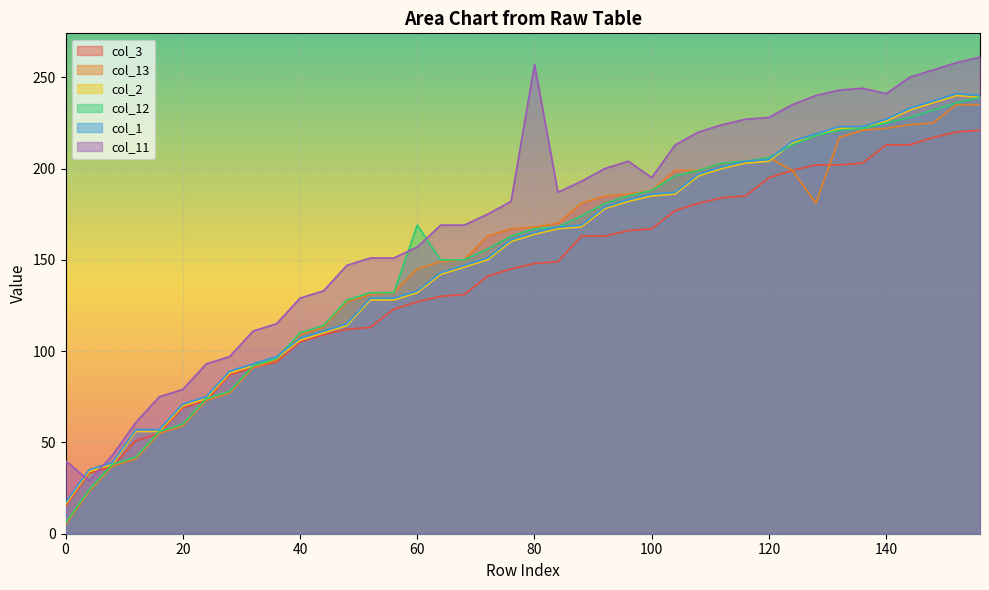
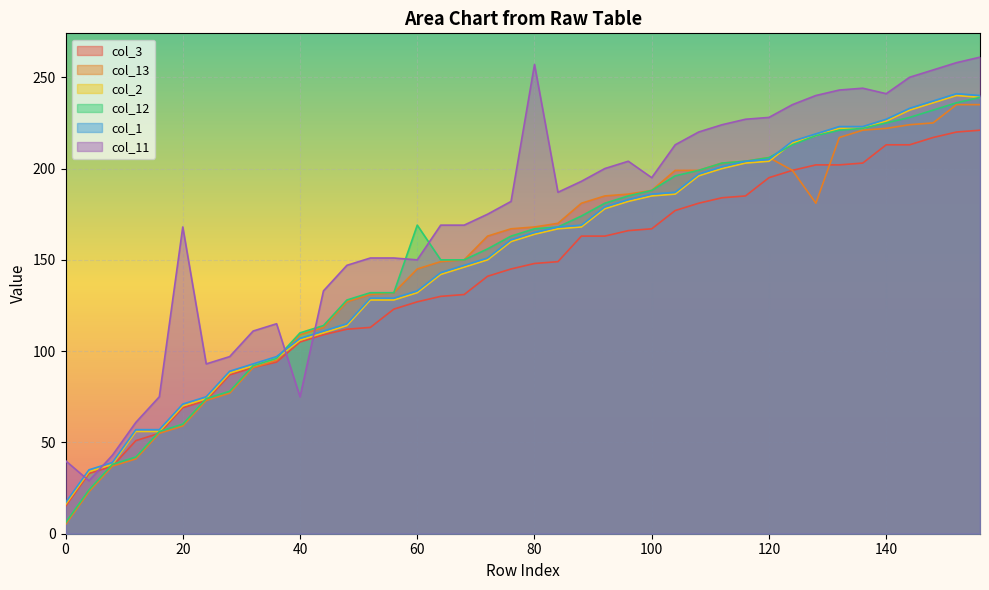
  {
    "col_12": {
      "60": 169
    },
    "col_11": {
      "0": 40,
-     "20": 79,
-     "40": 129,
-     "60": 157,
+     "20": 168,
+     "40": 75,
+     "60": 150,
      "80": 257,
      "100": 195,
      "120": 228,
      "140": 241
    }
  }
